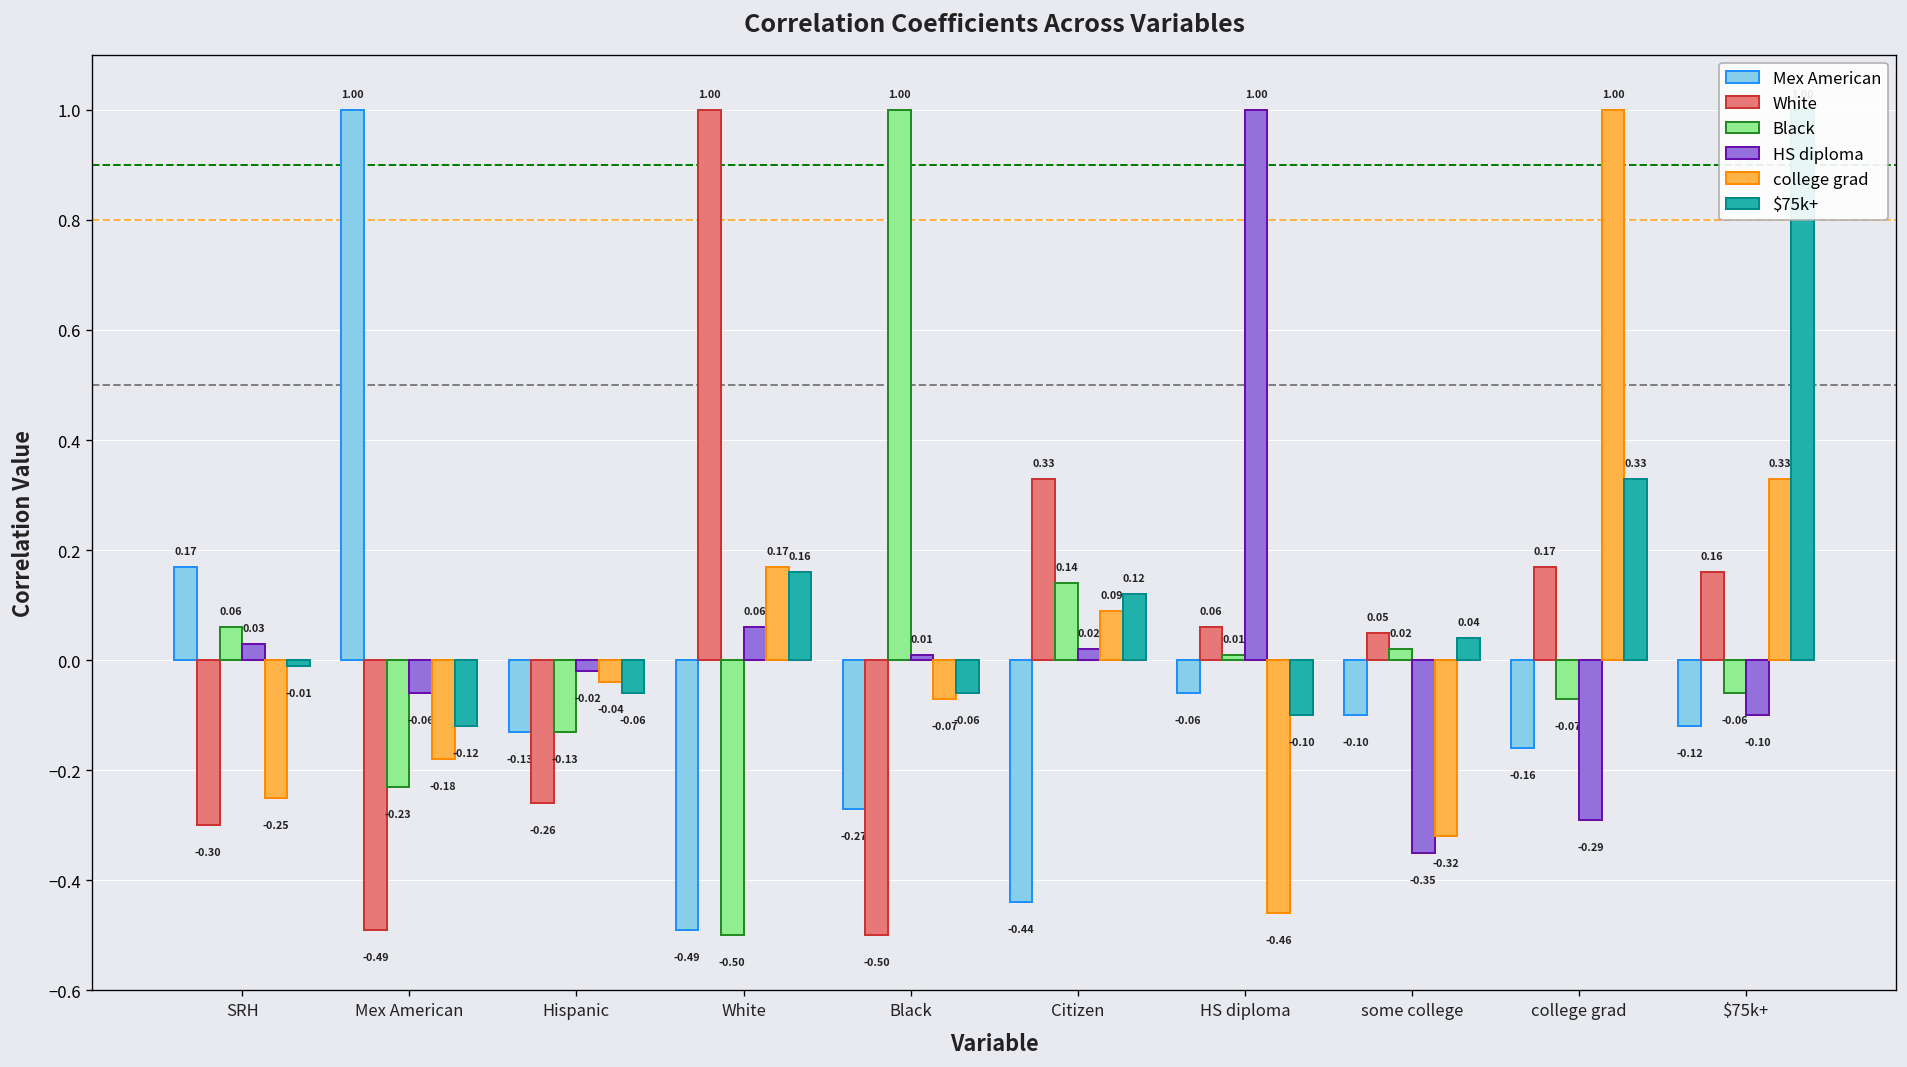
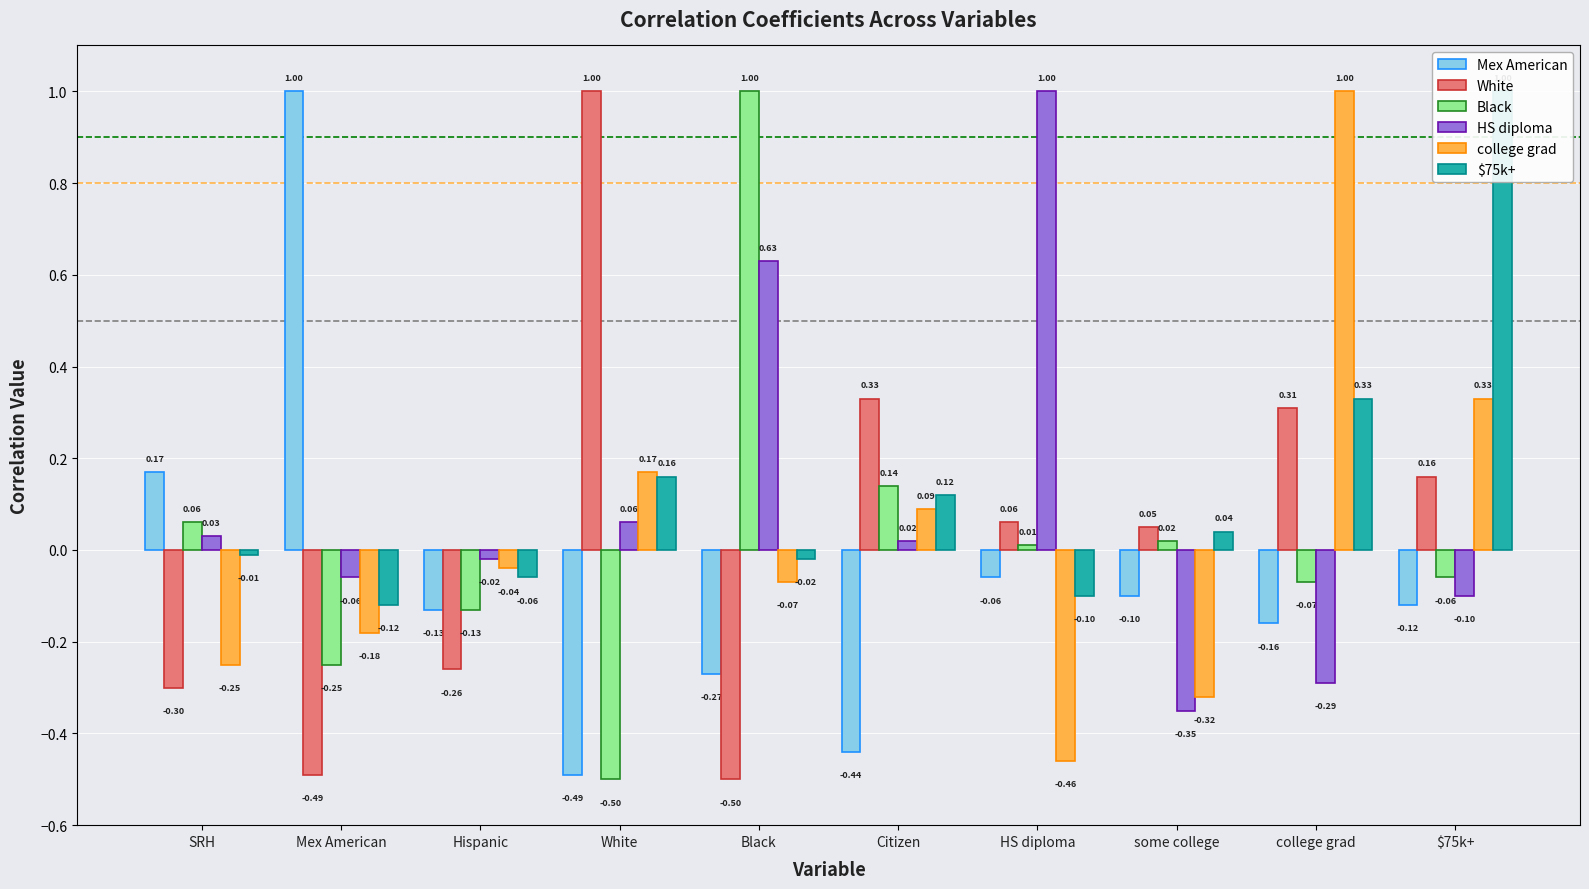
  {
    "Mex American": {
      "SRH": 0.17,
      "Mex American": 1.00,
      "Hispanic": -0.13,
      "White": -0.49,
      "Black": -0.27,
      "Citizen": -0.44,
      "HS diploma": -0.06,
      "some college": -0.10,
      "college grad": -0.16,
      "$75k+": -0.12
    },
    "White": {
      "SRH": -0.30,
      "Mex American": -0.49,
      "Hispanic": -0.26,
      "White": 1.00,
      "Black": -0.50,
      "Citizen": 0.33,
      "HS diploma": 0.06,
      "some college": 0.05,
-     "college grad": 0.17,
+     "college grad": 0.31,
      "$75k+": 0.16
    },
    "Black": {
      "SRH": 0.06,
-     "Mex American": -0.23,
+     "Mex American": -0.25,
      "Hispanic": -0.13,
      "White": -0.50,
      "Black": 1.00,
      "Citizen": 0.14,
      "HS diploma": 0.01,
      "some college": 0.02,
      "college grad": -0.07,
      "$75k+": -0.06
    },
    "HS diploma": {
      "SRH": 0.03,
      "Mex American": -0.06,
      "Hispanic": -0.02,
      "White": 0.06,
-     "Black": 0.01,
+     "Black": 0.63,
      "Citizen": 0.02,
      "HS diploma": 1.00,
      "some college": -0.35,
      "college grad": -0.29,
      "$75k+": -0.10
    },
    "college grad": {
      "SRH": -0.25,
      "Mex American": -0.18,
      "Hispanic": -0.04,
      "White": 0.17,
      "Black": -0.07,
      "Citizen": 0.09,
      "HS diploma": -0.46,
      "some college": -0.32,
      "college grad": 1.00,
      "$75k+": 0.33
    },
    "$75k+": {
      "SRH": -0.01,
      "Mex American": -0.12,
      "Hispanic": -0.06,
      "White": 0.16,
-     "Black": -0.06,
+     "Black": -0.02,
      "Citizen": 0.12,
      "HS diploma": -0.10,
      "some college": 0.04,
      "college grad": 0.33
    }
  }
